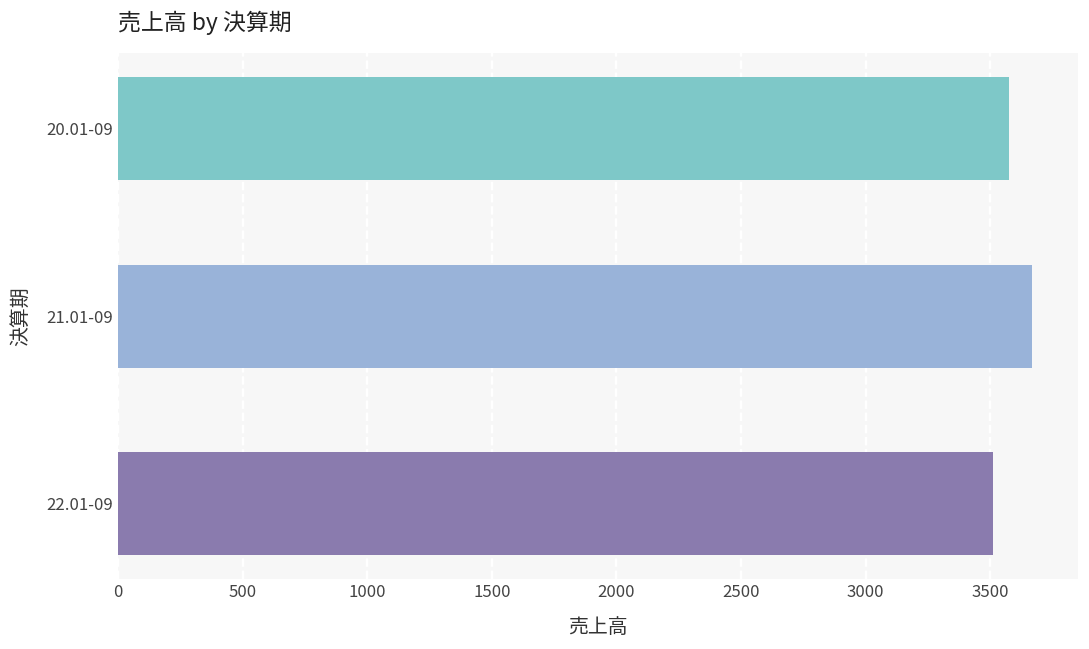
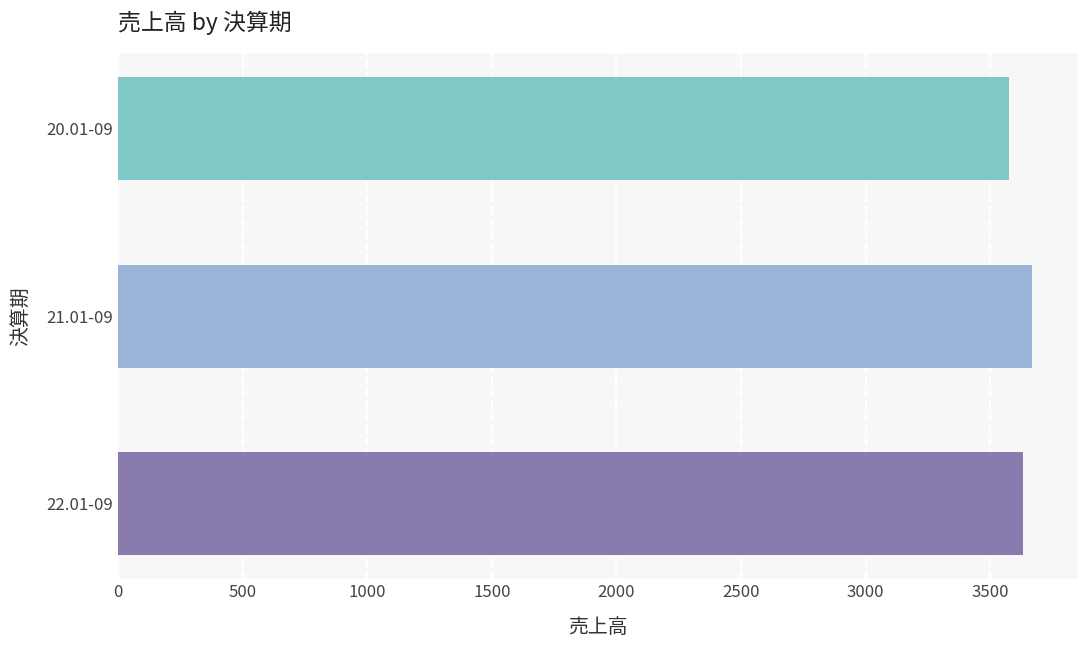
  {
    "20.01-09": 3580,
    "21.01-09": 3670,
-   "22.01-09": 3510
+   "22.01-09": 3630
  }
